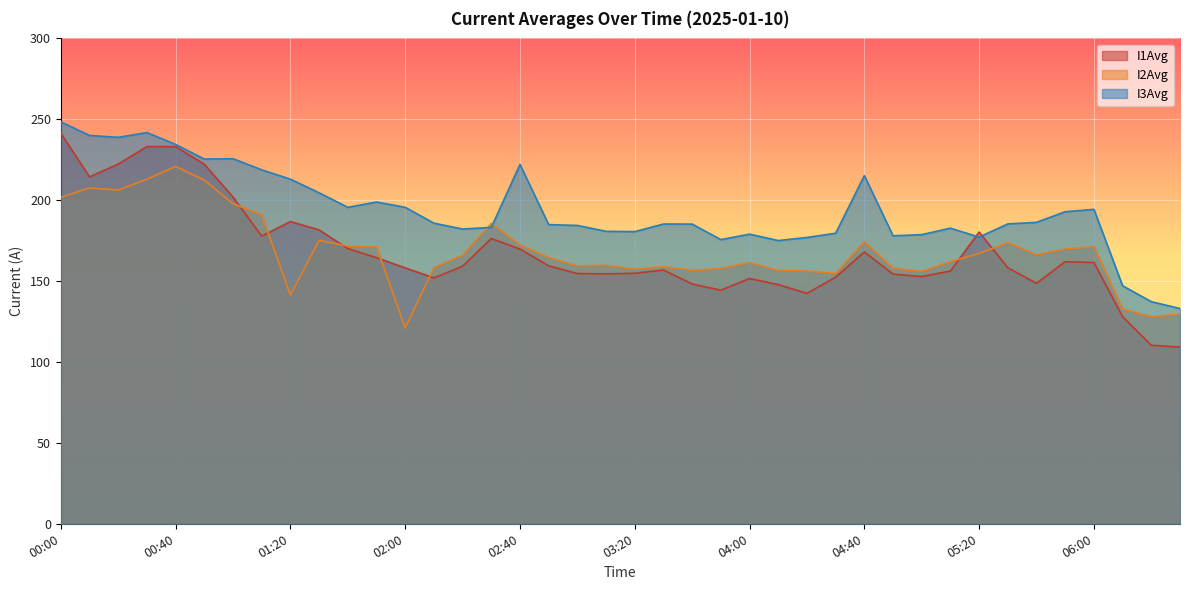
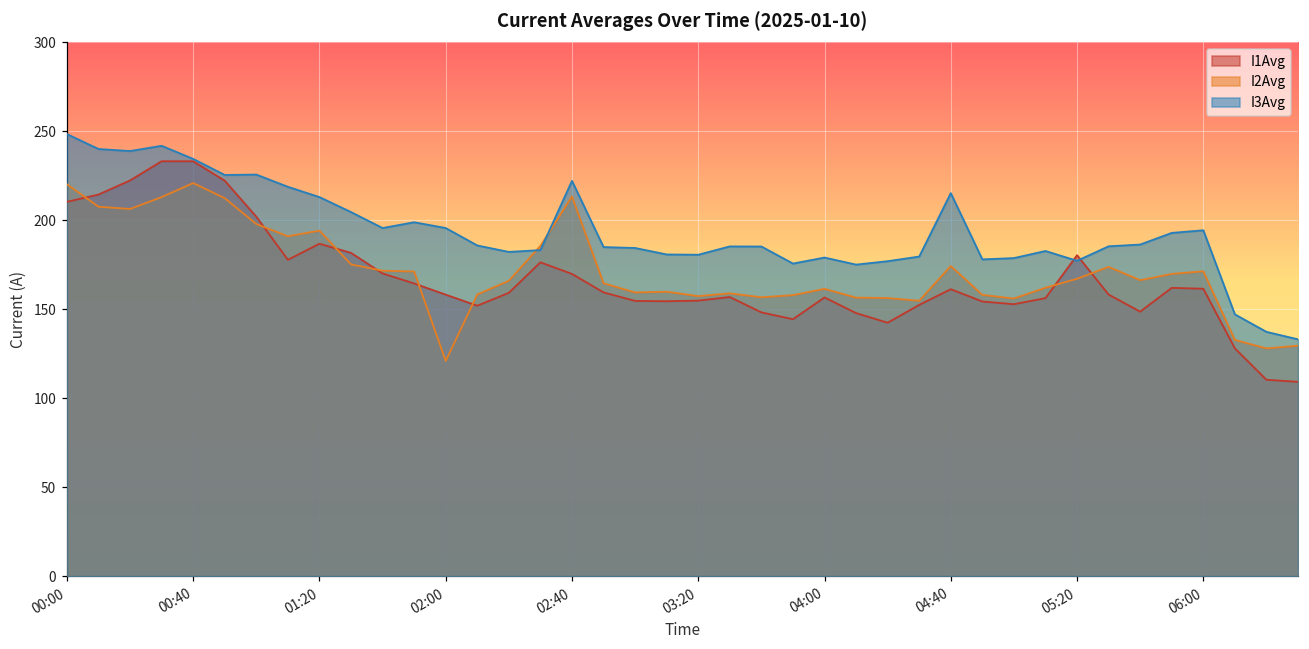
  {
    "I1Avg": {
-     "00:00": 241,
+     "00:00": 210,
      "01:20": 187,
      "02:00": 158,
      "02:40": 170,
      "03:20": 155,
-     "04:00": 152,
-     "04:40": 168,
+     "04:00": 157,
+     "04:40": 161,
      "05:20": 180,
      "06:00": 161
    },
    "I2Avg": {
-     "00:00": 202,
+     "00:00": 220,
      "00:40": 221,
-     "01:20": 141,
+     "01:20": 194,
      "02:00": 121,
-     "02:40": 172,
+     "02:40": 213,
      "03:20": 157,
      "04:00": 161,
      "04:40": 174,
      "05:20": 167,
      "06:00": 171
    },
    "I3Avg": {
      "00:00": 248,
      "01:20": 213,
      "02:00": 196,
      "02:40": 222,
      "03:20": 181,
      "04:00": 179,
      "04:40": 215,
      "05:20": 177,
      "06:00": 194
    }
  }
